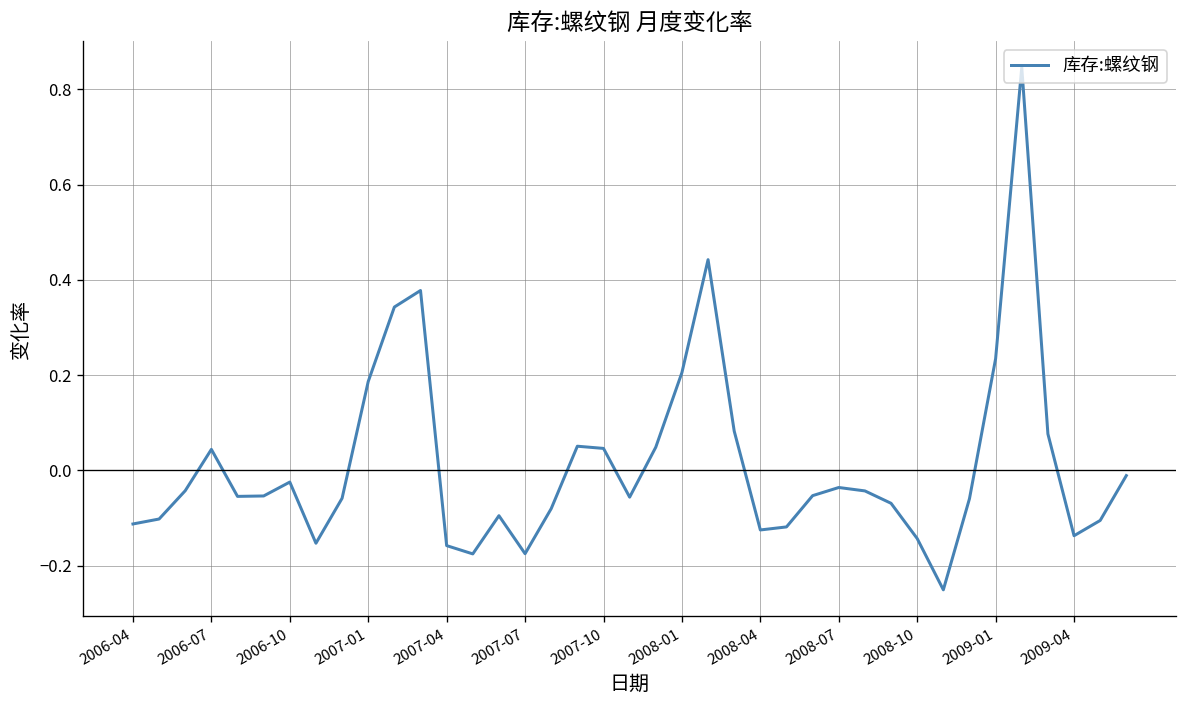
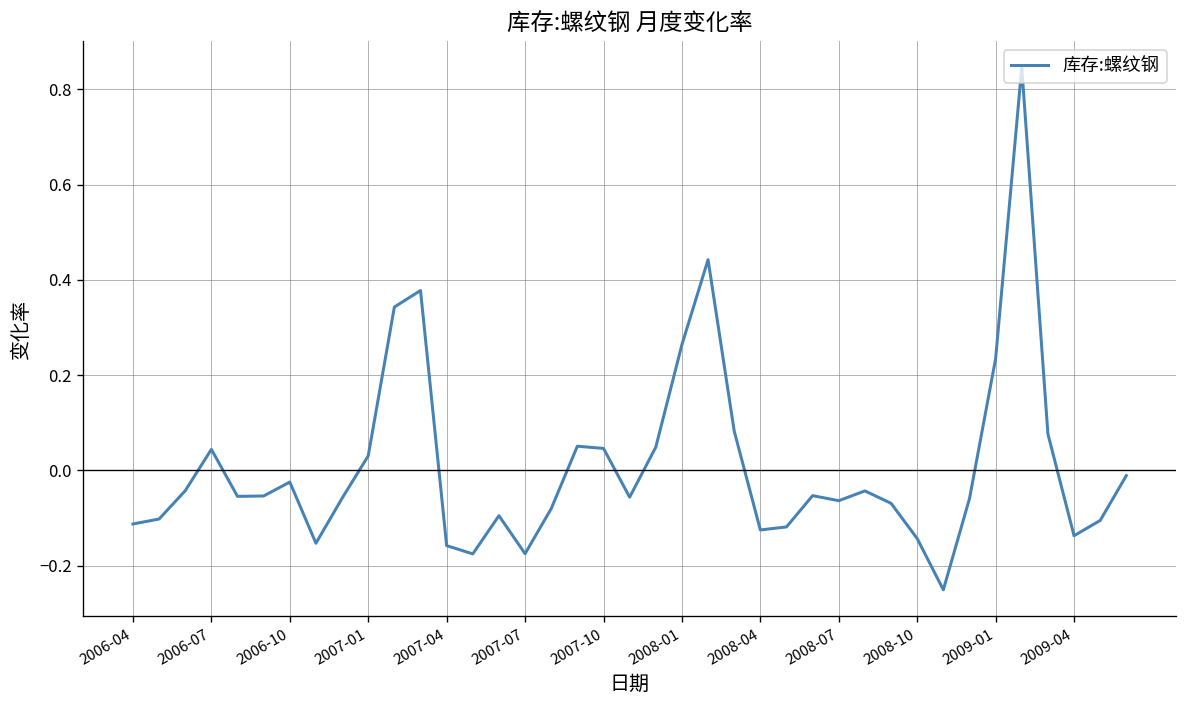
  {
    "2006-04": -0.11,
    "2006-07": 0.04,
    "2006-10": -0.02,
-   "2007-01": 0.19,
+   "2007-01": 0.03,
    "2007-04": -0.16,
    "2007-07": -0.18,
    "2007-10": 0.05,
-   "2008-01": 0.21,
+   "2008-01": 0.26,
    "2008-04": -0.13,
-   "2008-07": -0.04,
+   "2008-07": -0.06,
    "2008-10": -0.14,
    "2009-01": 0.23,
    "2009-04": -0.14
  }
